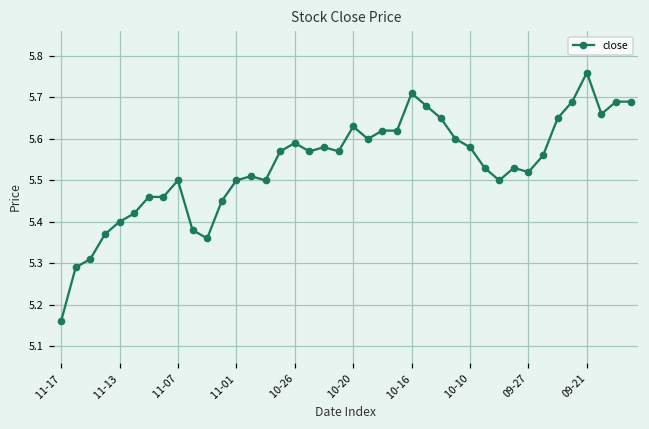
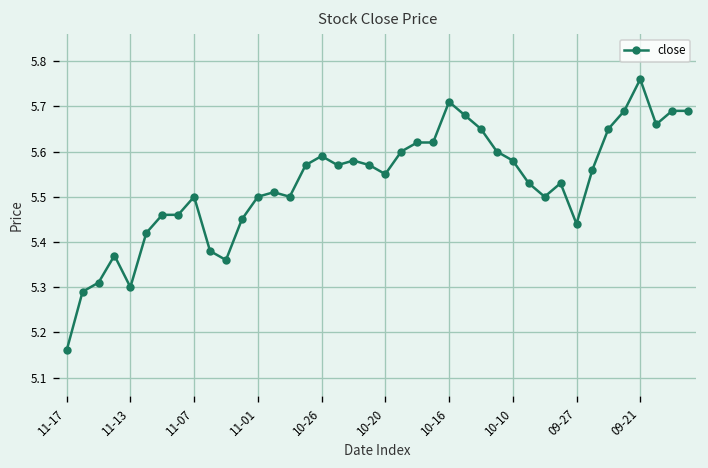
  {
    "11-17": 5.16,
-   "11-13": 5.4,
+   "11-13": 5.3,
    "11-07": 5.50,
    "11-01": 5.50,
    "10-26": 5.59,
-   "10-20": 5.63,
+   "10-20": 5.55,
    "10-16": 5.71,
    "10-10": 5.58,
-   "09-27": 5.52,
+   "09-27": 5.44,
    "09-21": 5.76
  }
